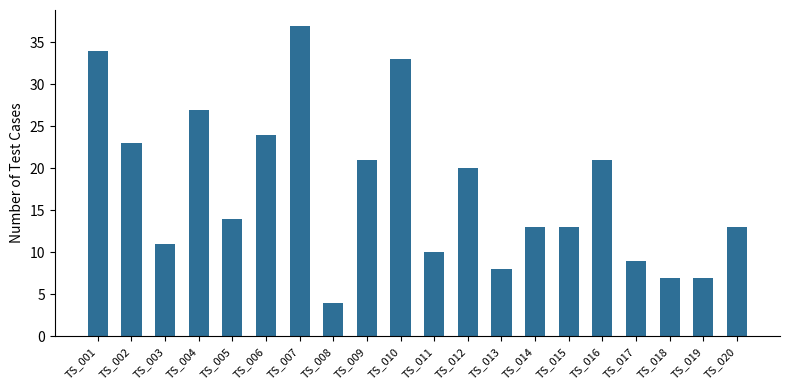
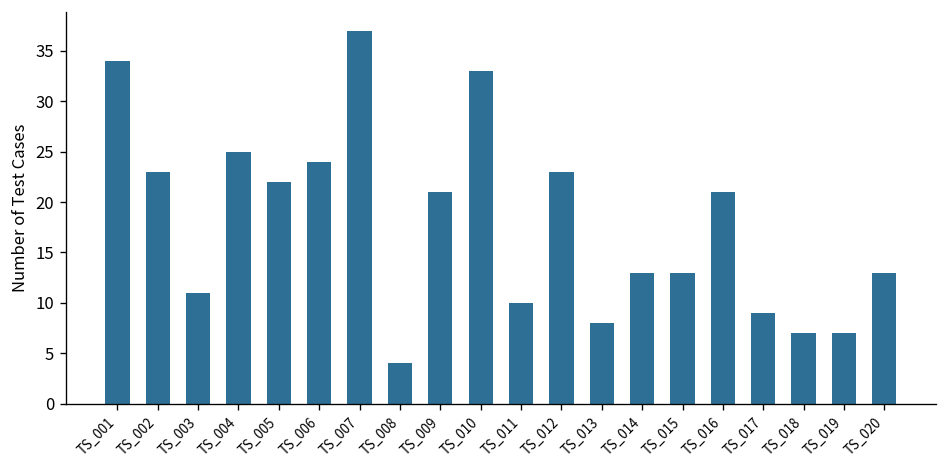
  {
    "TS_001": 34,
    "TS_002": 23,
    "TS_003": 11,
-   "TS_004": 27,
-   "TS_005": 14,
+   "TS_004": 25,
+   "TS_005": 22,
    "TS_006": 24,
    "TS_007": 37,
    "TS_008": 4,
    "TS_009": 21,
    "TS_010": 33,
    "TS_011": 10,
-   "TS_012": 20,
+   "TS_012": 23,
    "TS_013": 8,
    "TS_014": 13,
    "TS_015": 13,
    "TS_016": 21,
    "TS_017": 9,
    "TS_018": 7,
    "TS_019": 7,
    "TS_020": 13
  }
